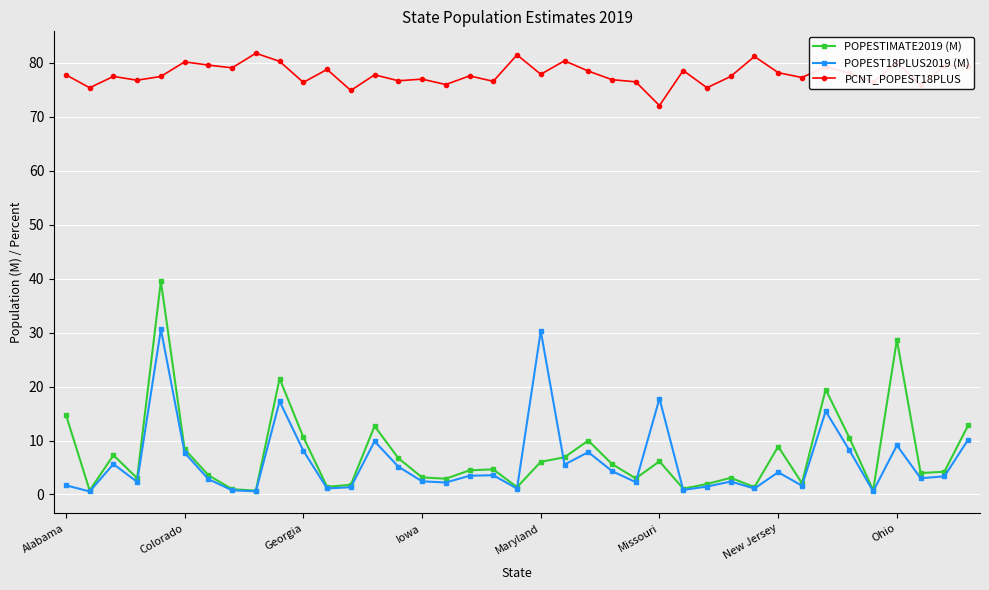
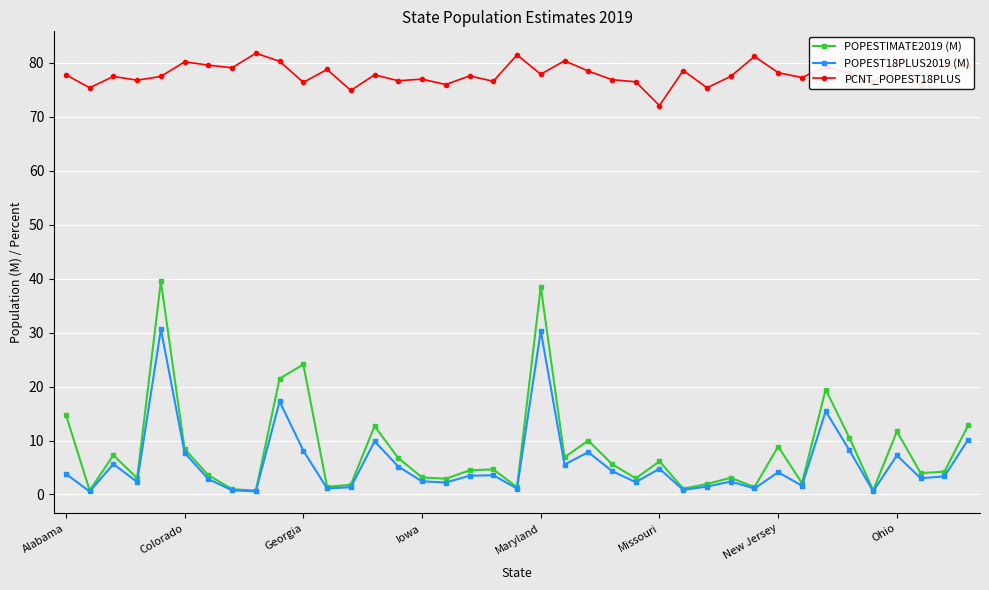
  {
    "POPESTIMATE2019 (M)": {
      "Alabama": 15,
      "Colorado": 8,
-     "Georgia": 11,
+     "Georgia": 24,
      "Iowa": 3,
-     "Maryland": 6,
+     "Maryland": 39,
      "Missouri": 6,
      "New Jersey": 9,
-     "Ohio": 29
+     "Ohio": 12
    },
    "POPEST18PLUS2019 (M)": {
-     "Alabama": 2,
+     "Alabama": 4,
      "Colorado": 8,
      "Georgia": 8,
      "Iowa": 2,
      "Maryland": 30,
-     "Missouri": 18,
+     "Missouri": 5,
      "New Jersey": 4,
-     "Ohio": 9
+     "Ohio": 7
    },
    "PCNT_POPEST18PLUS": {
      "Alabama": 78,
      "Colorado": 80,
      "Georgia": 76,
      "Iowa": 77,
      "Maryland": 78,
      "Missouri": 72,
      "New Jersey": 78
    }
  }
